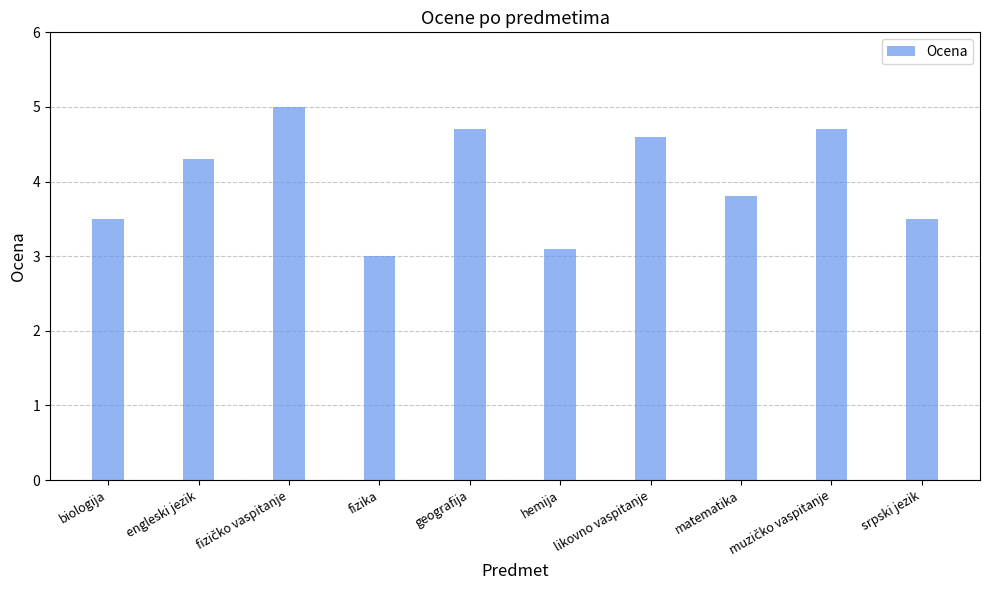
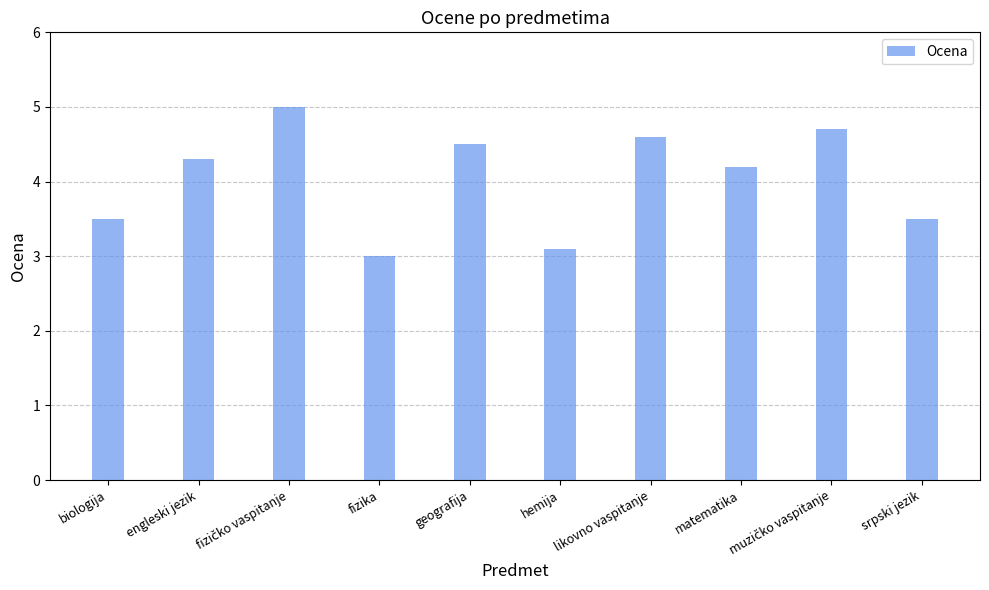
  {
    "biologija": 3.5,
    "engleski jezik": 4.3,
    "fizičko vaspitanje": 5.0,
    "fizika": 3.0,
-   "geografija": 4.7,
+   "geografija": 4.5,
    "hemija": 3.1,
    "likovno vaspitanje": 4.6,
-   "matematika": 3.8,
+   "matematika": 4.2,
    "muzičko vaspitanje": 4.7,
    "srpski jezik": 3.5
  }
